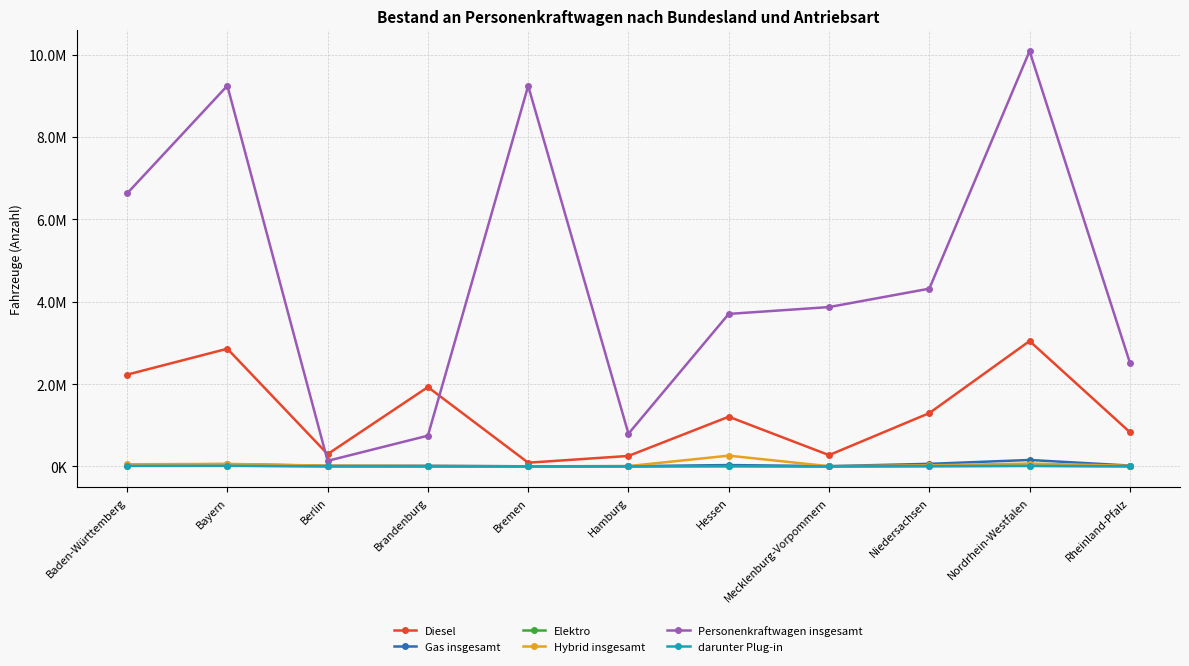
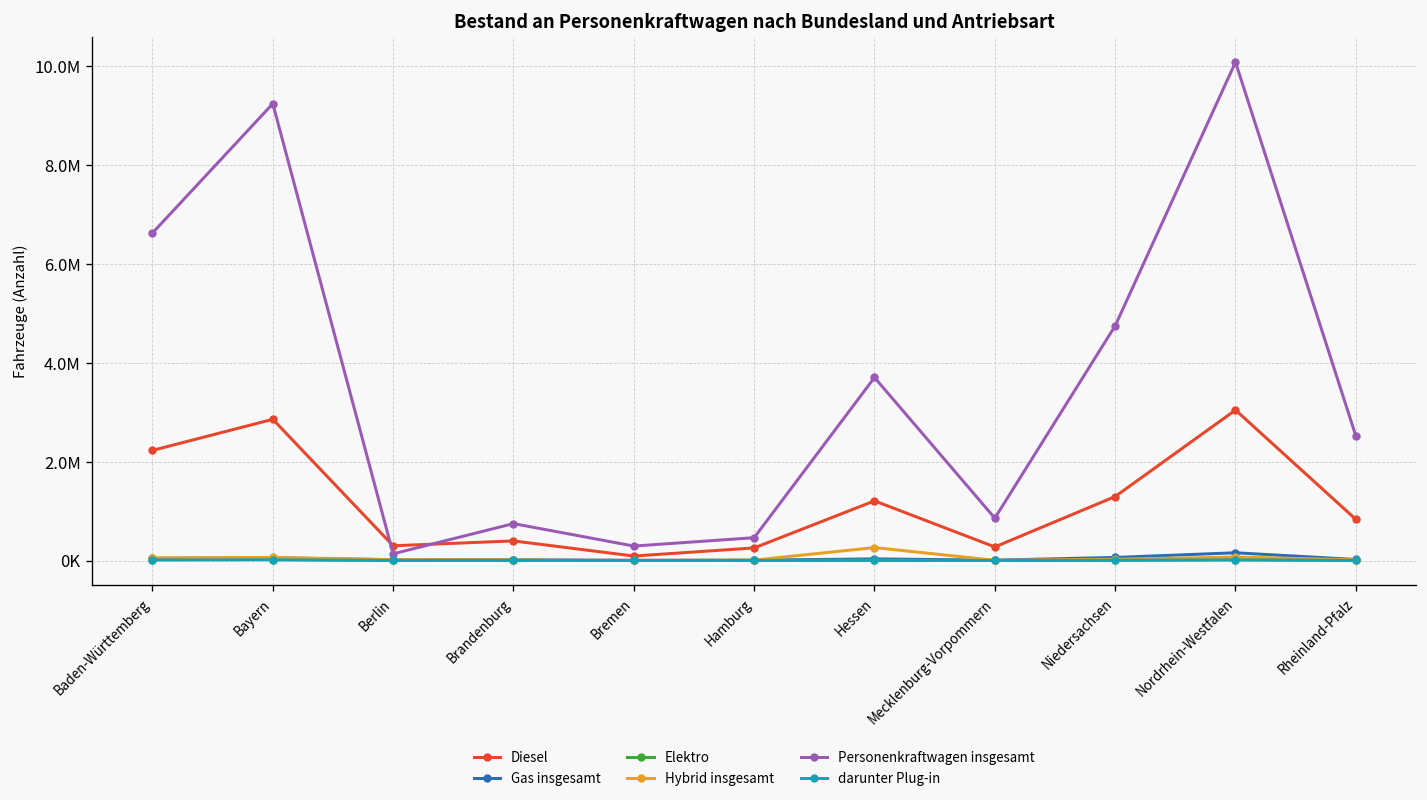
  {
    "Diesel": {
      "Baden-Württemberg": 2200000,
      "Bayern": 2900000,
      "Berlin": 300000,
-     "Brandenburg": 1900000,
+     "Brandenburg": 400000,
      "Bremen": 100000,
      "Hamburg": 300000,
      "Hessen": 1200000,
      "Mecklenburg-Vorpommern": 300000,
      "Niedersachsen": 1300000,
      "Nordrhein-Westfalen": 3000000,
      "Rheinland-Pfalz": 800000
    },
    "Hybrid insgesamt": {
      "Hessen": 300000
    },
    "Personenkraftwagen insgesamt": {
      "Baden-Württemberg": 6600000,
      "Bayern": 9200000,
      "Berlin": 100000,
      "Brandenburg": 700000,
-     "Bremen": 9200000,
-     "Hamburg": 800000,
+     "Bremen": 300000,
+     "Hamburg": 500000,
      "Hessen": 3700000,
-     "Mecklenburg-Vorpommern": 3900000,
-     "Niedersachsen": 4300000,
+     "Mecklenburg-Vorpommern": 900000,
+     "Niedersachsen": 4700000,
      "Nordrhein-Westfalen": 10100000,
      "Rheinland-Pfalz": 2500000
    }
  }
